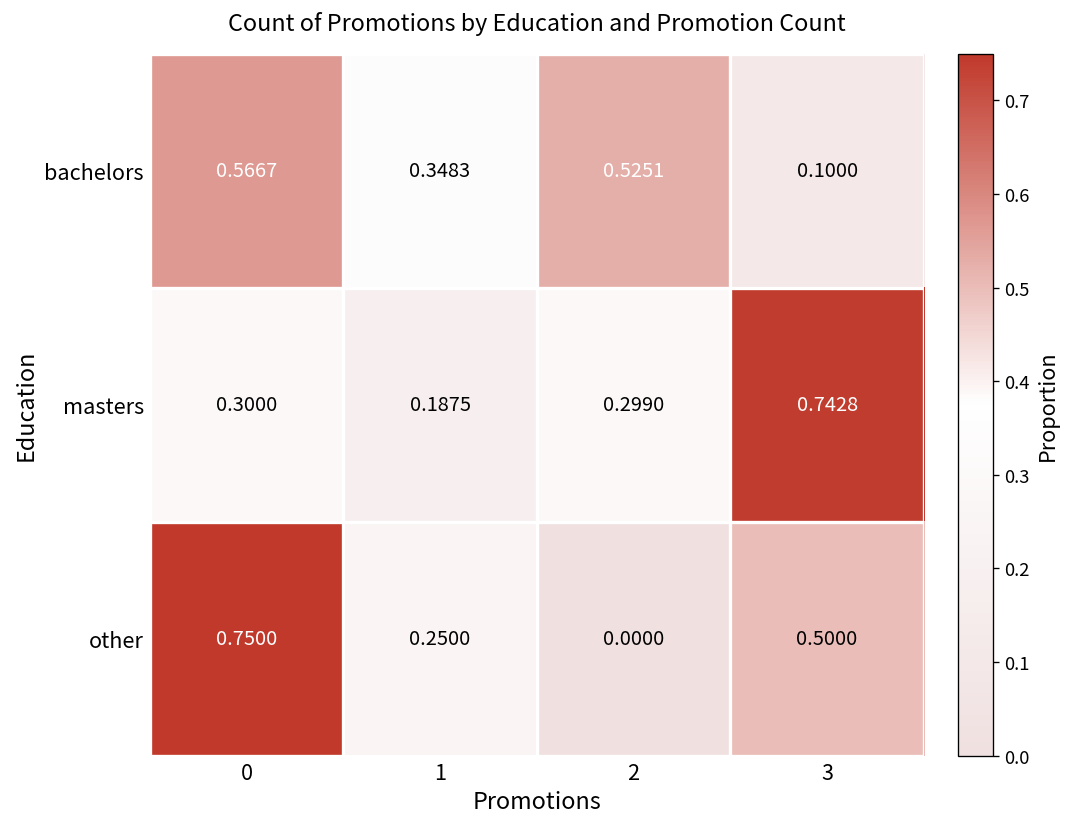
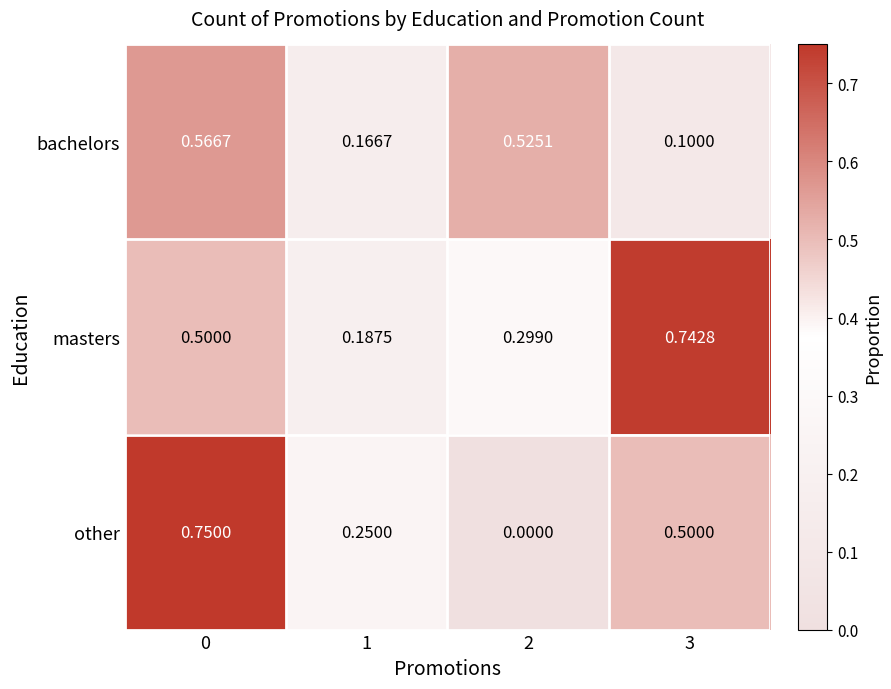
  {
    "bachelors": {
      "0": 0.5667,
-     "1": 0.3483,
+     "1": 0.1667,
      "2": 0.5251,
      "3": 0.1000
    },
    "masters": {
-     "0": 0.3000,
+     "0": 0.5000,
      "1": 0.1875,
      "2": 0.2990,
      "3": 0.7428
    },
    "other": {
      "0": 0.7500,
      "1": 0.2500,
      "2": 0.0000,
      "3": 0.5000
    }
  }
